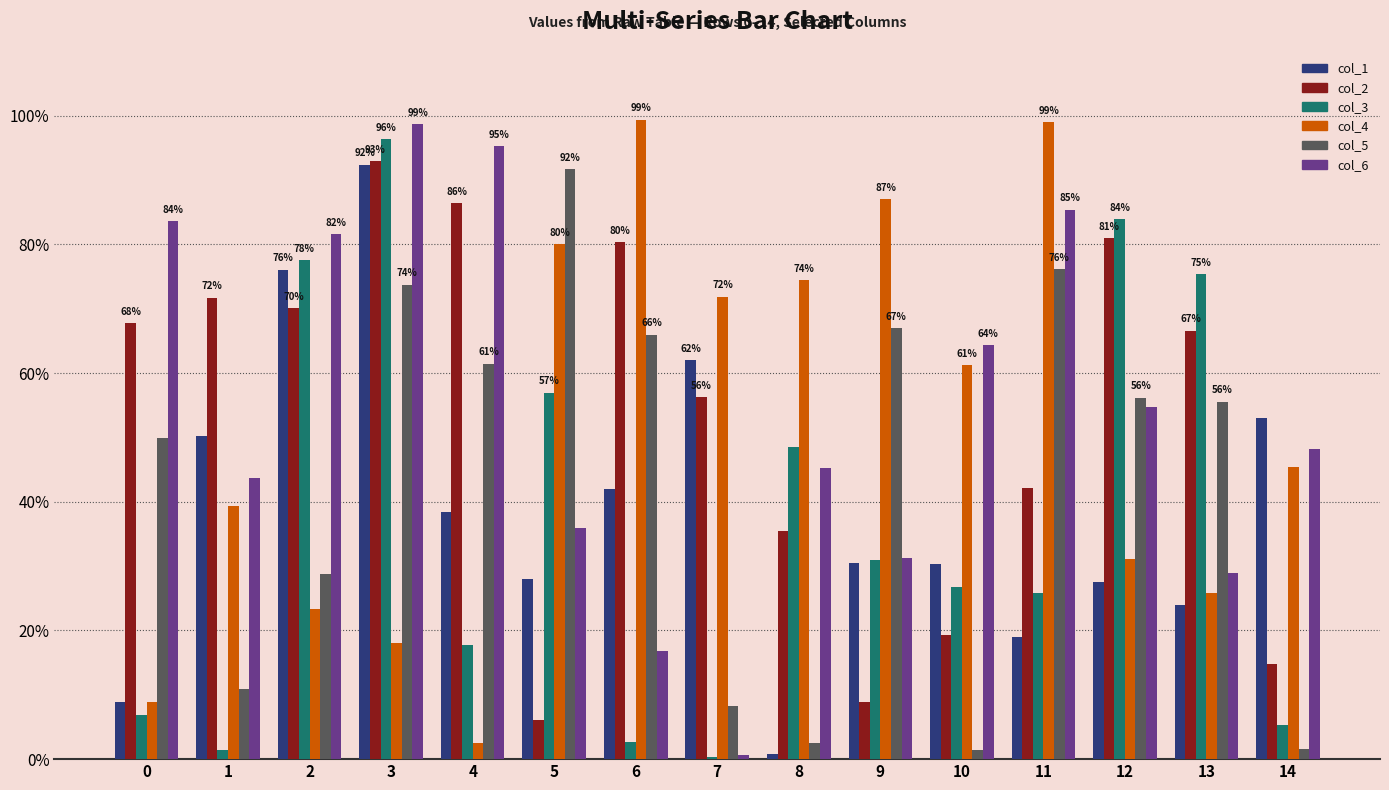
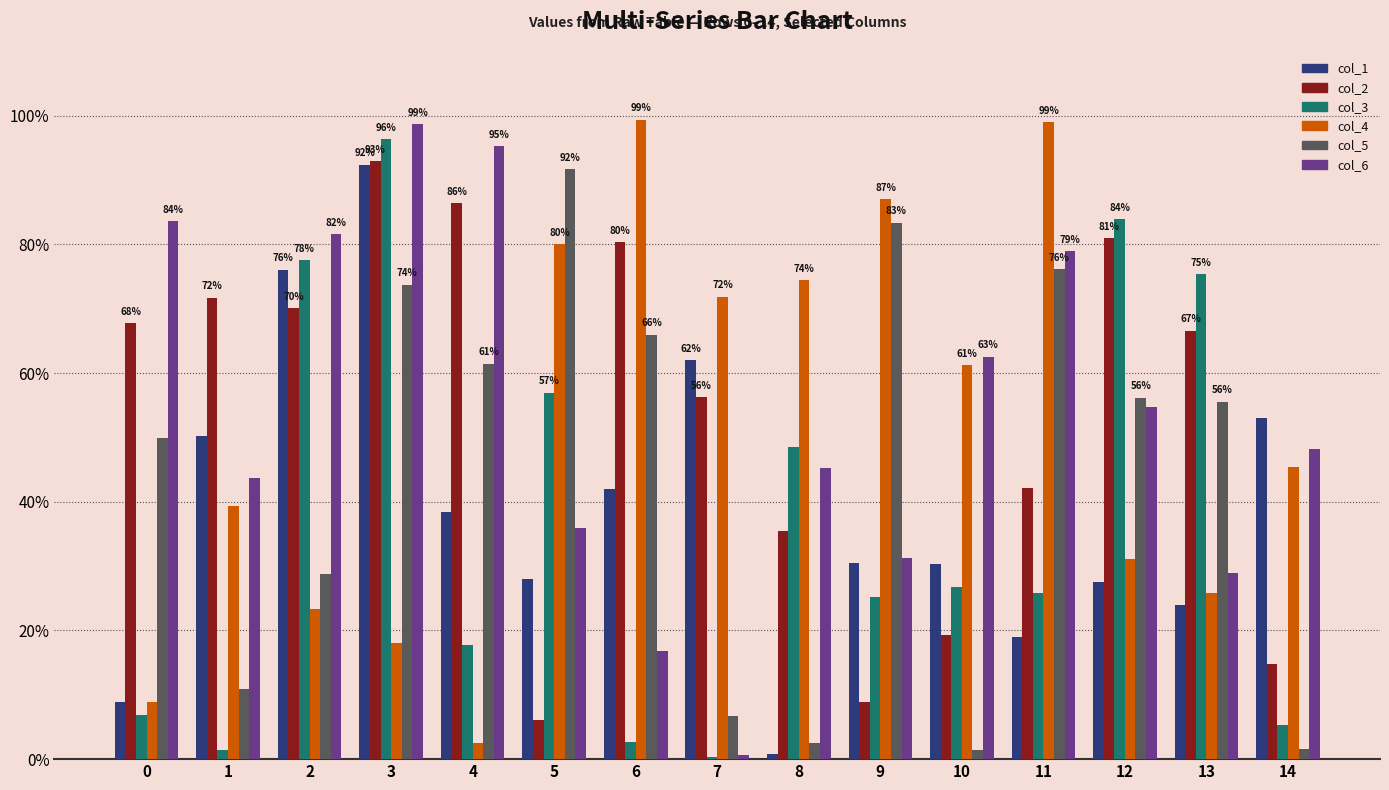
  {
    "col_1": {
      "2": "76%",
      "7": "62%"
    },
    "col_2": {
      "0": "68%",
      "1": "72%",
      "2": "70%",
      "4": "86%",
      "6": "80%",
      "7": "56%",
      "12": "81%",
      "13": "67%"
    },
    "col_3": {
      "0": "7%",
      "1": "1%",
      "4": "18%",
      "6": "3%",
      "8": "48%",
-     "9": "31%",
+     "9": "25%",
      "10": "27%",
      "11": "26%",
      "14": "5%"
    },
    "col_4": {
      "5": "80%",
      "6": "99%",
      "7": "72%",
      "8": "74%",
      "9": "87%",
      "10": "61%",
      "11": "99%"
    },
    "col_5": {
      "3": "74%",
      "4": "61%",
      "5": "92%",
      "6": "66%",
-     "7": "8%",
-     "9": "67%",
+     "7": "7%",
+     "9": "83%",
      "11": "76%",
      "12": "56%",
      "13": "56%"
    },
    "col_6": {
      "0": "84%",
      "2": "82%",
      "3": "99%",
      "4": "95%",
-     "10": "64%",
-     "11": "85%"
+     "10": "63%",
+     "11": "79%"
    }
  }
